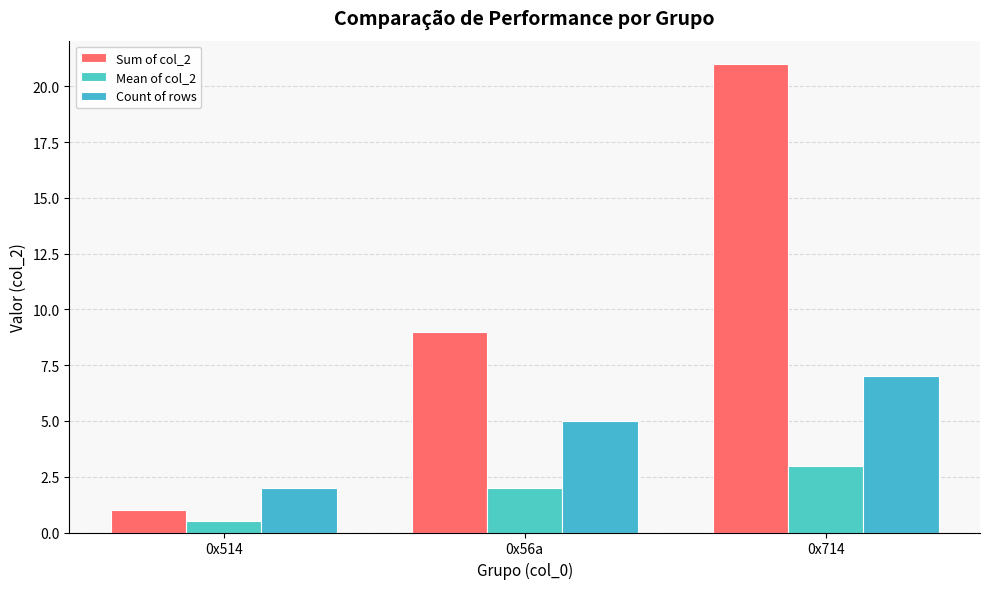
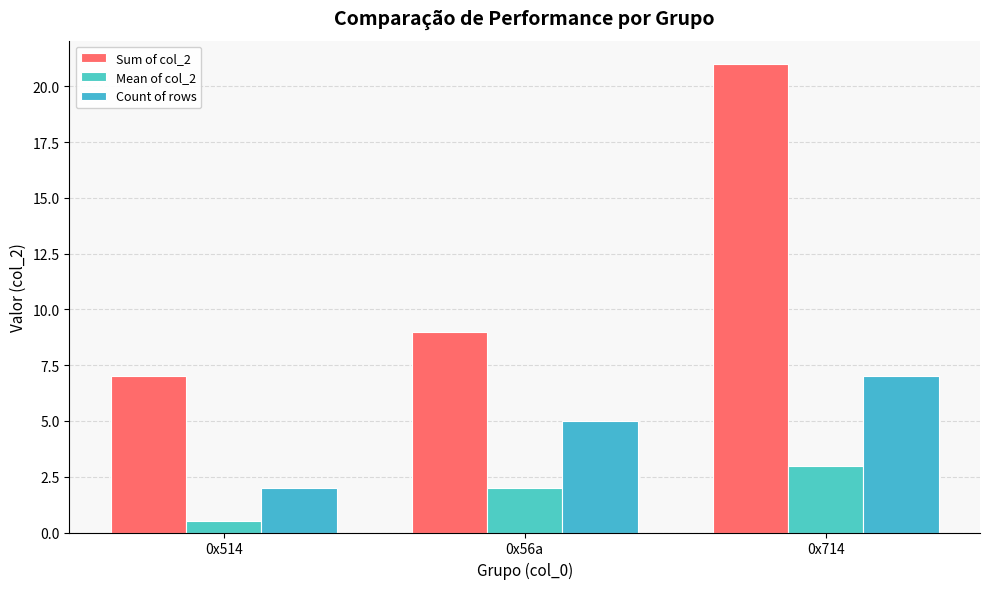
  {
    "Sum of col_2": {
-     "0x514": 1,
+     "0x514": 7,
      "0x56a": 9,
      "0x714": 21
    }
  }
